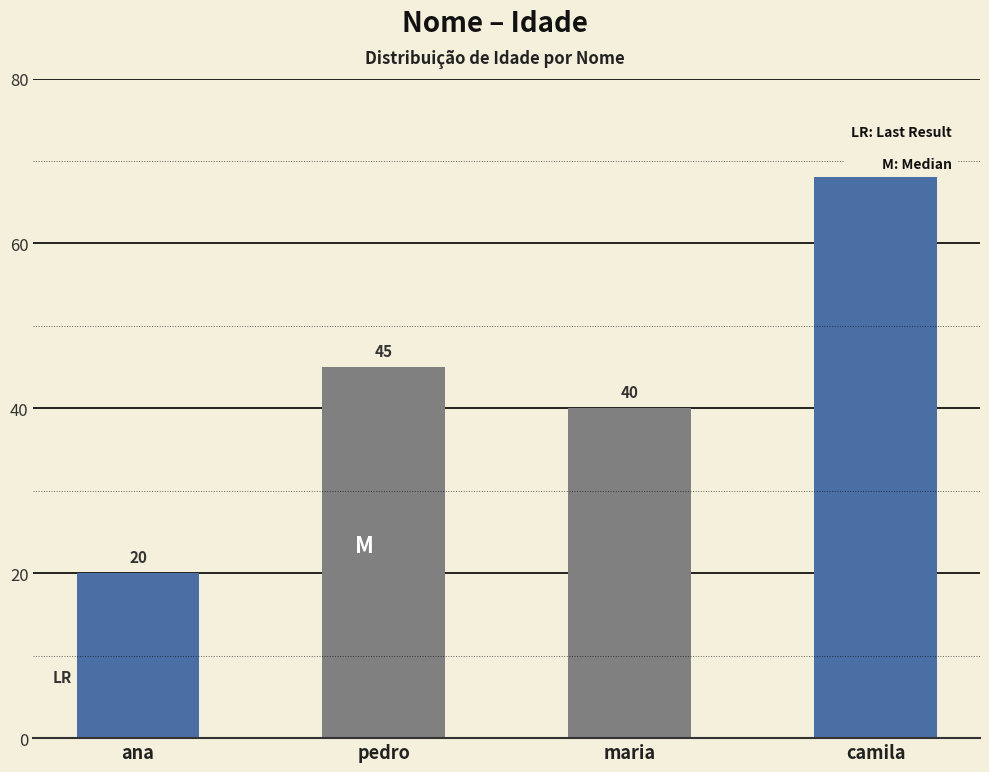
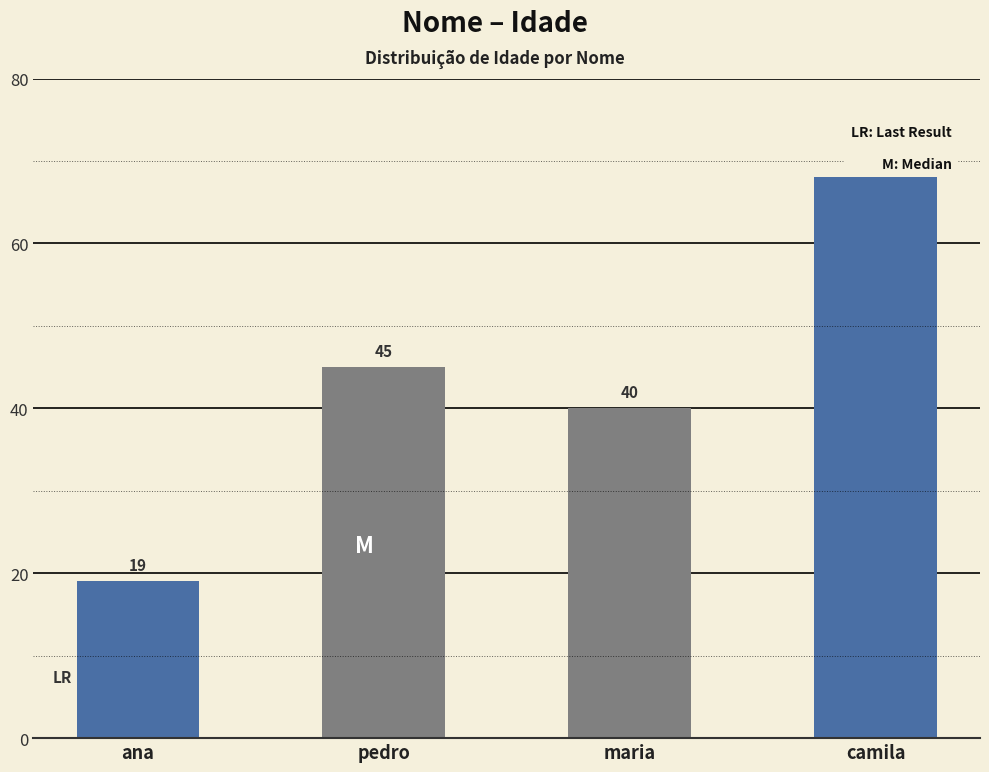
  {
-   "ana": 20,
+   "ana": 19,
    "pedro": 45,
    "maria": 40
  }
